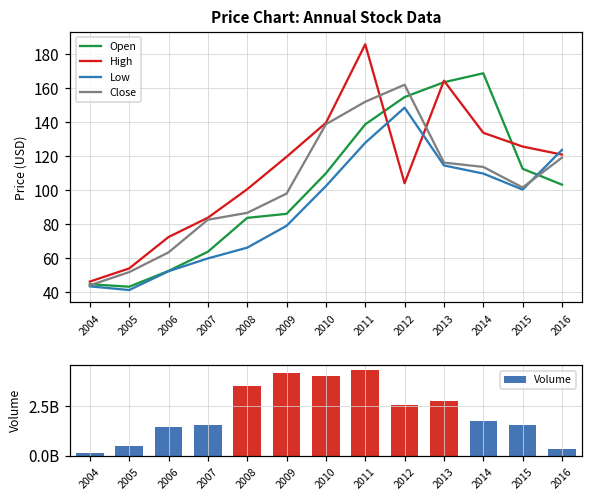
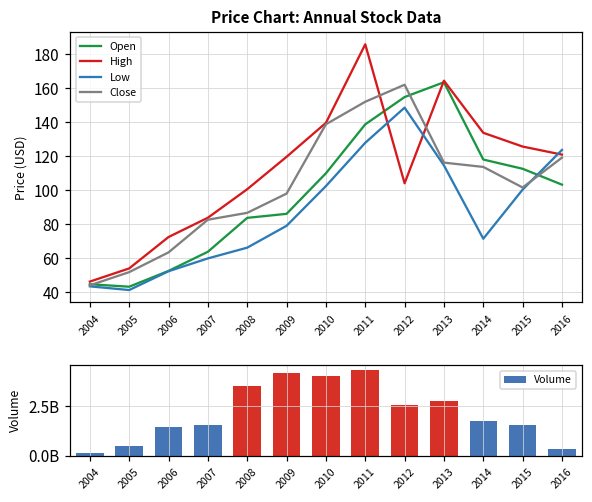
  {
    "Price Chart: Annual Stock Data": {
      "Open": {
        "2005": 43,
        "2007": 64,
        "2008": 84,
        "2009": 86,
        "2010": 110,
        "2011": 139,
        "2012": 155,
-       "2014": 169,
+       "2014": 118,
        "2015": 112,
        "2016": 103
      },
      "High": {
        "2005": 54,
        "2006": 72,
        "2008": 100,
        "2009": 120,
        "2011": 186,
        "2012": 104,
        "2014": 134,
        "2015": 126,
        "2016": 121
      },
      "Low": {
        "2005": 41,
        "2007": 60,
        "2008": 66,
        "2009": 79,
        "2010": 102,
        "2011": 128,
        "2012": 149,
-       "2014": 110,
+       "2014": 71,
        "2016": 124
      },
      "Close": {
        "2005": 52,
        "2006": 63,
        "2008": 87,
        "2009": 98,
        "2011": 152,
        "2012": 162,
        "2014": 114,
        "2016": 119
      }
    }
  }
